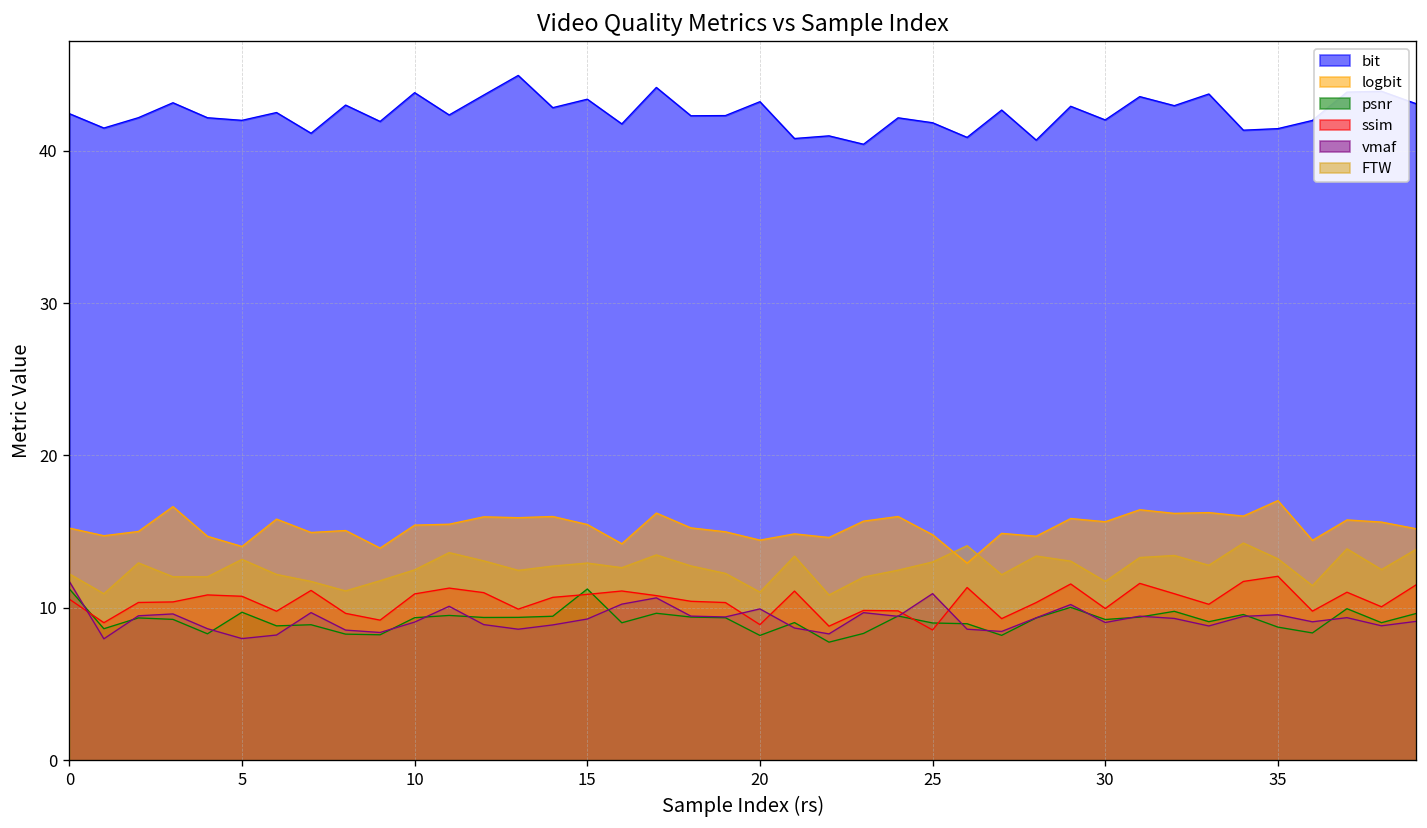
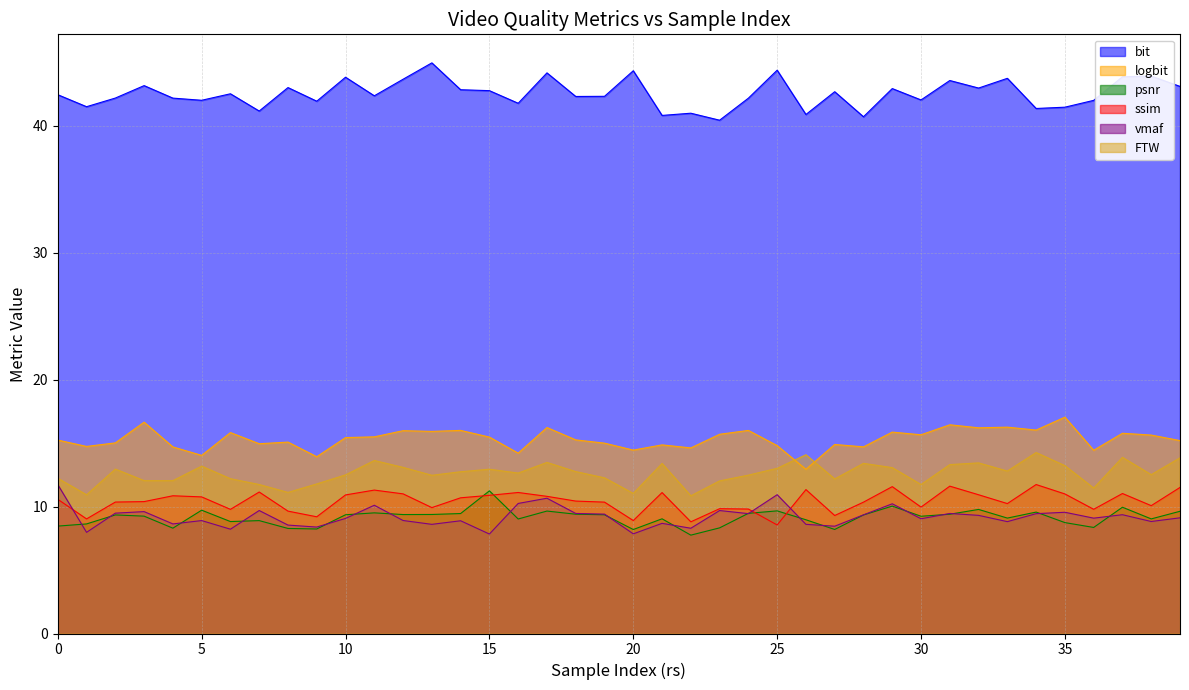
  {
    "bit": {
      "0": 42.4,
      "5": 42.0,
      "10": 43.8,
-     "15": 43.4,
-     "20": 43.2,
-     "25": 41.8,
+     "15": 42.7,
+     "20": 44.3,
+     "25": 44.4,
      "30": 42.0,
      "35": 41.4
    },
    "psnr": {
-     "0": 11.2,
+     "0": 8.5,
      "5": 9.7,
      "10": 9.4,
      "15": 11.2,
      "20": 8.2,
-     "25": 9.0,
+     "25": 9.7,
      "35": 8.7
    },
    "ssim": {
      "0": 10.6,
      "5": 10.8,
      "10": 10.9,
      "15": 10.9,
      "20": 8.9,
      "25": 8.5,
      "30": 10.0,
-     "35": 12.1
+     "35": 11.0
    },
    "vmaf": {
      "0": 11.7,
-     "5": 8.0,
+     "5": 8.9,
      "10": 9.1,
-     "15": 9.3,
-     "20": 9.9,
+     "15": 7.8,
+     "20": 7.8,
      "25": 10.9,
      "35": 9.5
    }
  }
